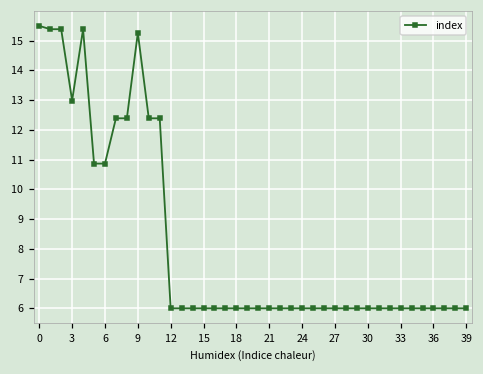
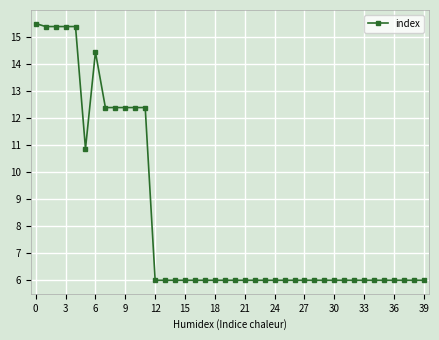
  {
    "0": 15.5,
-   "3": 13.0,
-   "6": 10.9,
-   "9": 15.3,
+   "3": 15.4,
+   "6": 14.4,
+   "9": 12.4,
    "12": 6.0,
    "15": 6.0,
    "18": 6.0,
    "21": 6.0,
    "24": 6.0,
    "27": 6.0,
    "30": 6.0,
    "33": 6.0,
    "36": 6.0,
    "39": 6.0
  }
